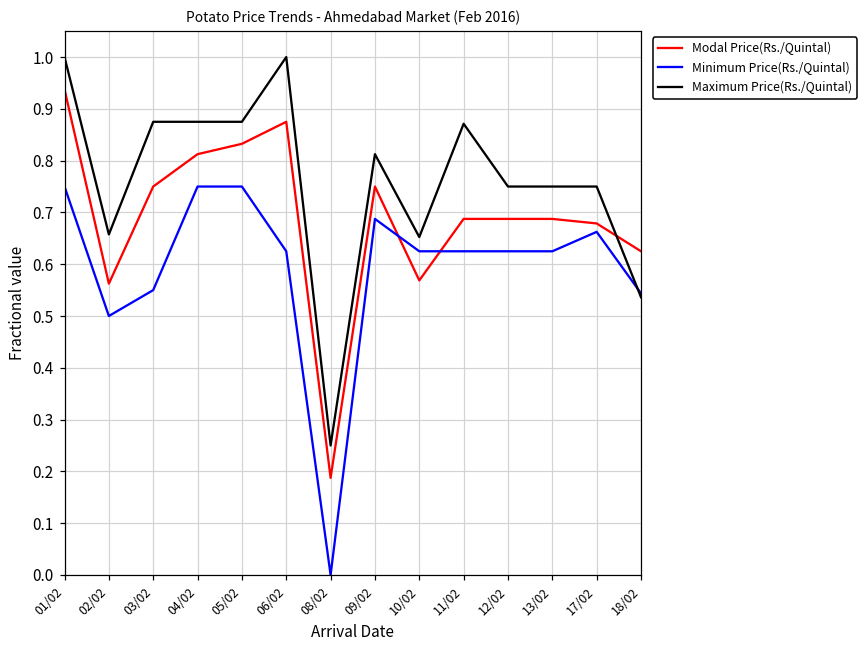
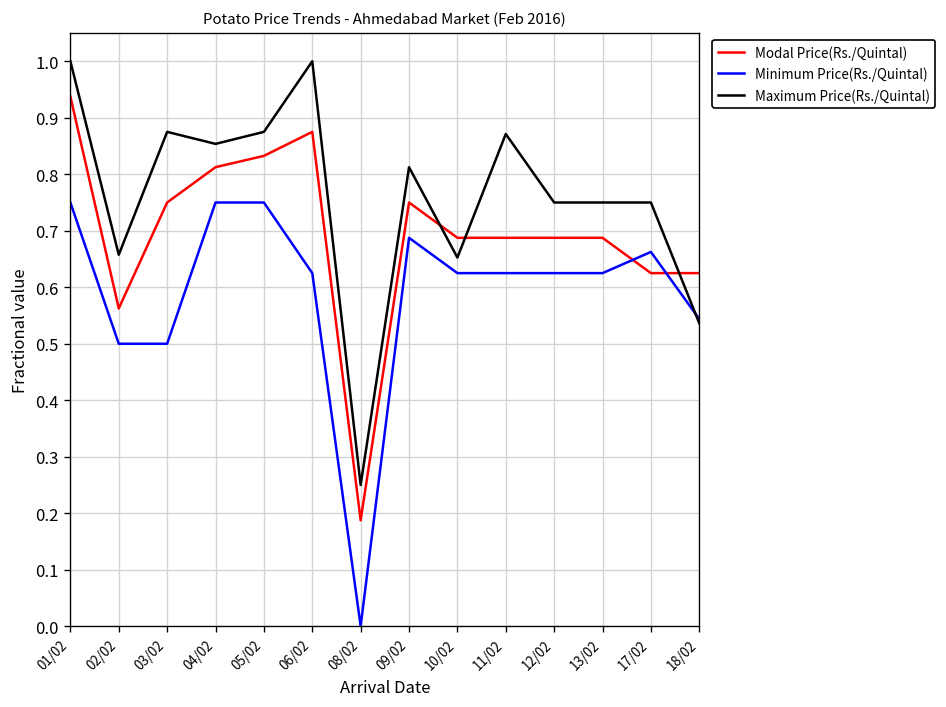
  {
    "Modal Price(Rs./Quintal)": {
      "01/02": 0.94,
      "02/02": 0.56,
      "03/02": 0.75,
      "04/02": 0.81,
      "05/02": 0.83,
      "06/02": 0.88,
      "08/02": 0.19,
      "09/02": 0.75,
-     "10/02": 0.57,
+     "10/02": 0.69,
      "11/02": 0.69,
      "12/02": 0.69,
      "13/02": 0.69,
-     "17/02": 0.68,
+     "17/02": 0.63,
      "18/02": 0.63
    },
    "Minimum Price(Rs./Quintal)": {
      "01/02": 0.75,
      "02/02": 0.50,
-     "03/02": 0.55,
+     "03/02": 0.50,
      "04/02": 0.75,
      "05/02": 0.75,
      "06/02": 0.63,
      "08/02": 0.00,
      "09/02": 0.69,
      "10/02": 0.63,
      "11/02": 0.63,
      "12/02": 0.63,
      "13/02": 0.63,
      "17/02": 0.66,
      "18/02": 0.54
    },
    "Maximum Price(Rs./Quintal)": {
      "01/02": 1.00,
      "02/02": 0.66,
      "03/02": 0.88,
-     "04/02": 0.88,
+     "04/02": 0.85,
      "05/02": 0.88,
      "06/02": 1.00,
      "08/02": 0.25,
      "09/02": 0.81,
      "10/02": 0.65,
      "11/02": 0.87,
      "12/02": 0.75,
      "13/02": 0.75,
      "17/02": 0.75,
      "18/02": 0.54
    }
  }
